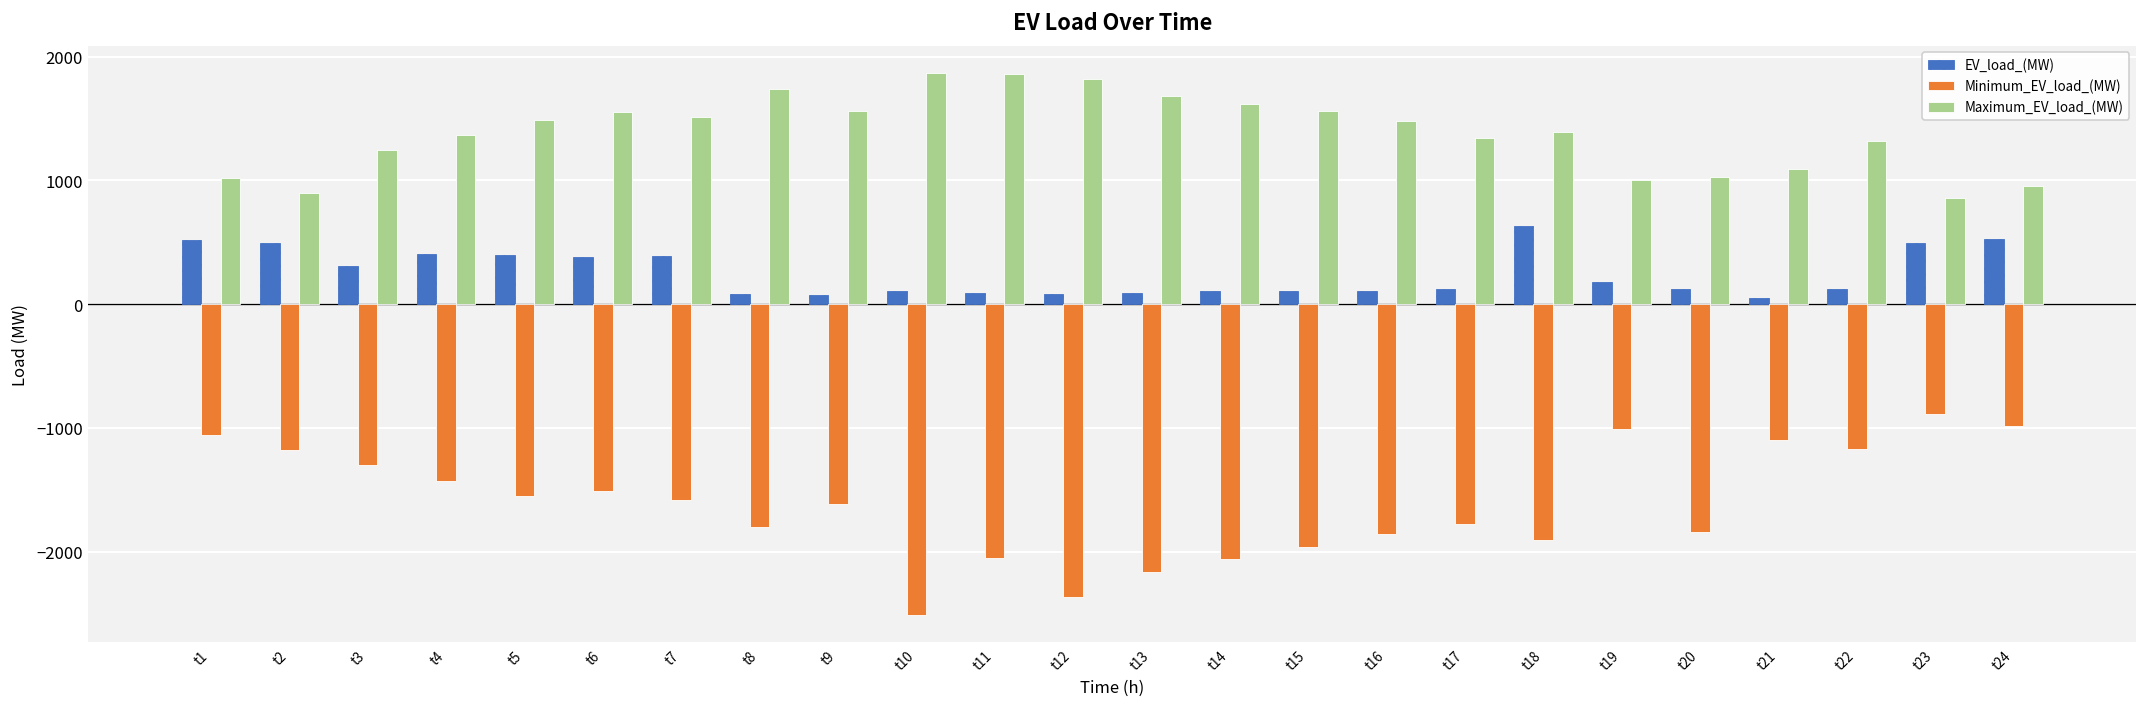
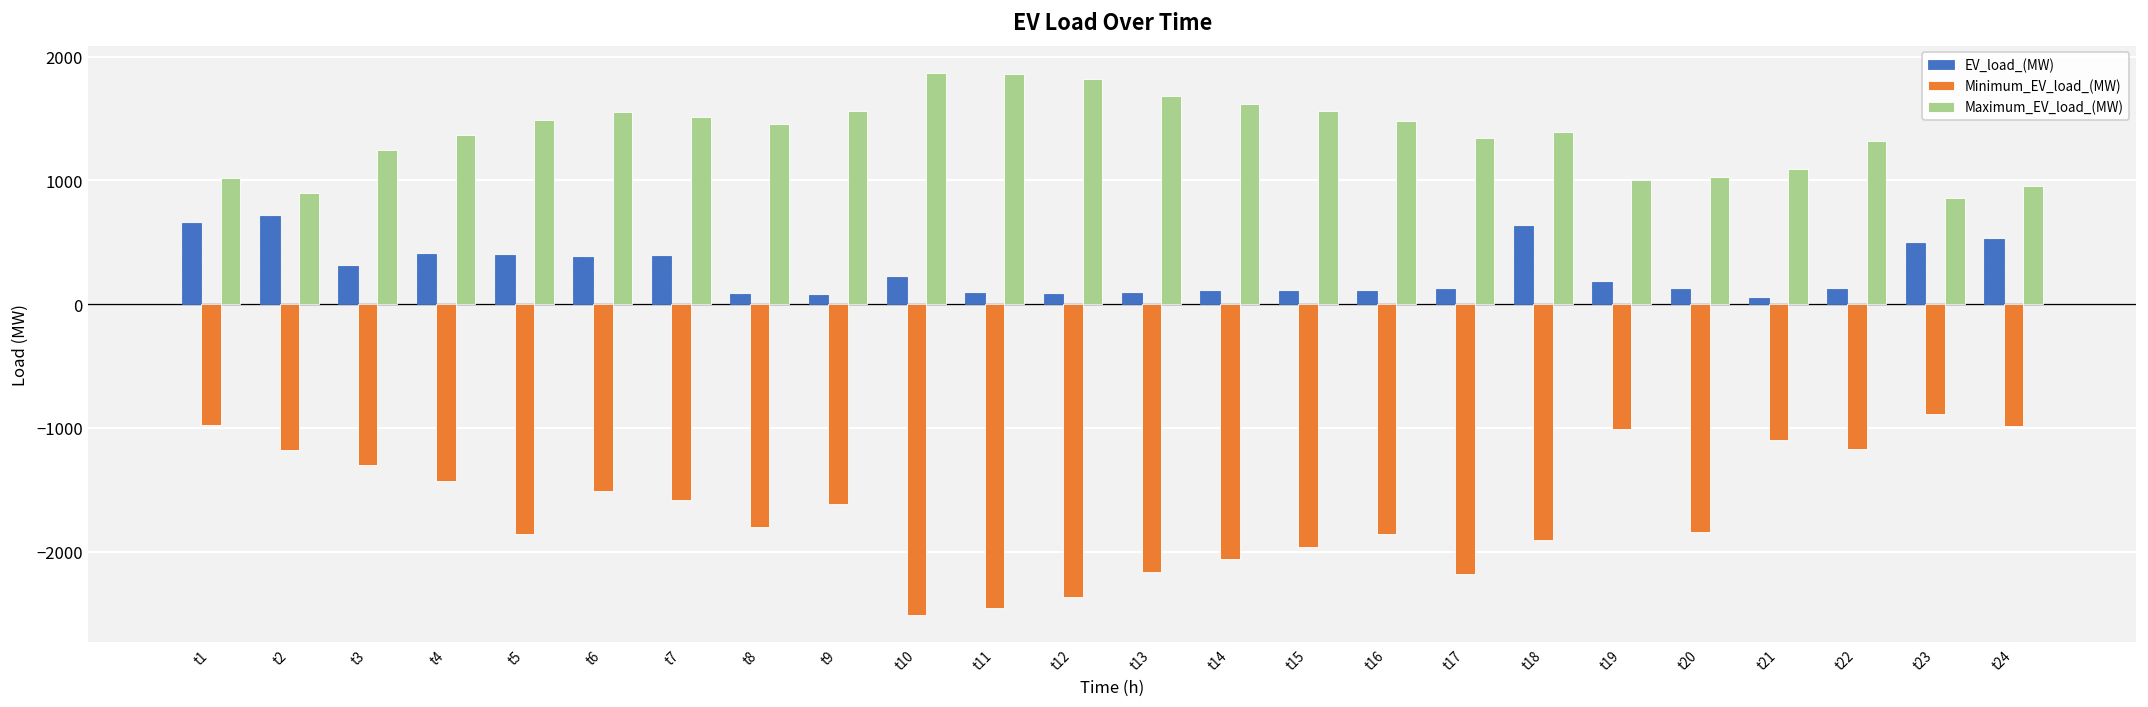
  {
    "EV_load_(MW)": {
-     "t1": 520,
-     "t2": 500,
+     "t1": 650,
+     "t2": 710,
      "t3": 310,
      "t4": 410,
      "t5": 390,
      "t6": 380,
      "t7": 390,
      "t8": 80,
      "t9": 80,
-     "t10": 100,
+     "t10": 220,
      "t11": 90,
      "t12": 80,
      "t13": 90,
      "t14": 100,
      "t15": 100,
      "t16": 100,
      "t17": 120,
      "t18": 630,
      "t19": 180,
      "t20": 120,
      "t21": 50,
      "t22": 120,
      "t23": 500,
      "t24": 520
    },
    "Minimum_EV_load_(MW)": {
-     "t1": -1060,
+     "t1": -980,
      "t2": -1180,
      "t3": -1300,
      "t4": -1430,
-     "t5": -1550,
+     "t5": -1860,
      "t6": -1510,
      "t7": -1580,
      "t8": -1810,
      "t9": -1620,
      "t10": -2510,
-     "t11": -2050,
+     "t11": -2460,
      "t12": -2370,
      "t13": -2170,
      "t14": -2060,
      "t15": -1970,
      "t16": -1850,
-     "t17": -1780,
+     "t17": -2190,
      "t18": -1900,
      "t19": -1010,
      "t20": -1840,
      "t21": -1100,
      "t22": -1180,
      "t23": -890,
      "t24": -990
    },
    "Maximum_EV_load_(MW)": {
      "t1": 1020,
      "t2": 900,
      "t3": 1250,
      "t4": 1370,
      "t5": 1490,
      "t6": 1550,
      "t7": 1510,
-     "t8": 1740,
+     "t8": 1450,
      "t9": 1560,
      "t10": 1870,
      "t11": 1860,
      "t12": 1810,
      "t13": 1680,
      "t14": 1620,
      "t15": 1560,
      "t16": 1480,
      "t17": 1350,
      "t18": 1390,
      "t19": 1000,
      "t20": 1030,
      "t21": 1090,
      "t22": 1310,
      "t23": 850,
      "t24": 950
    }
  }
